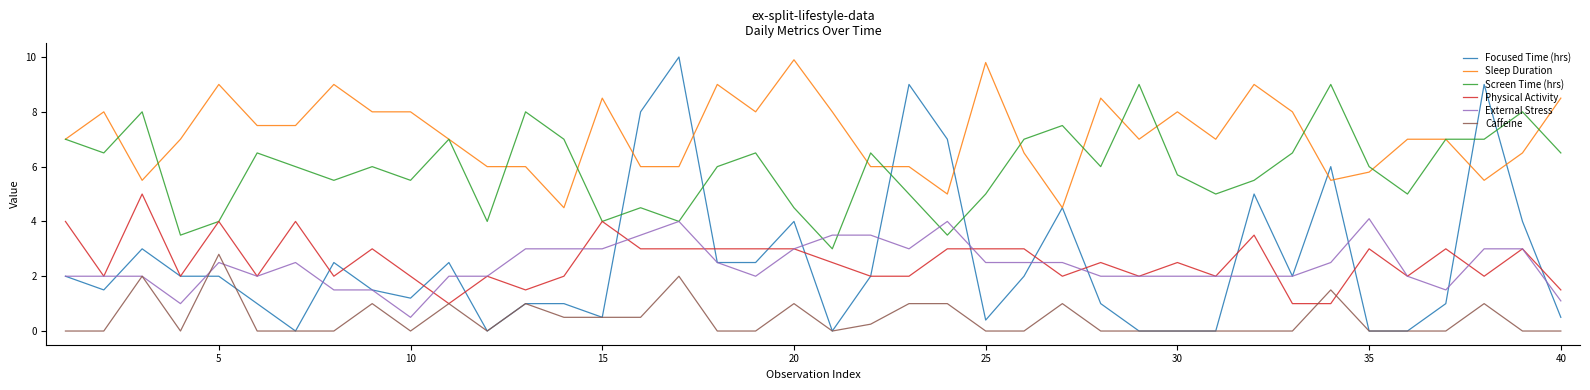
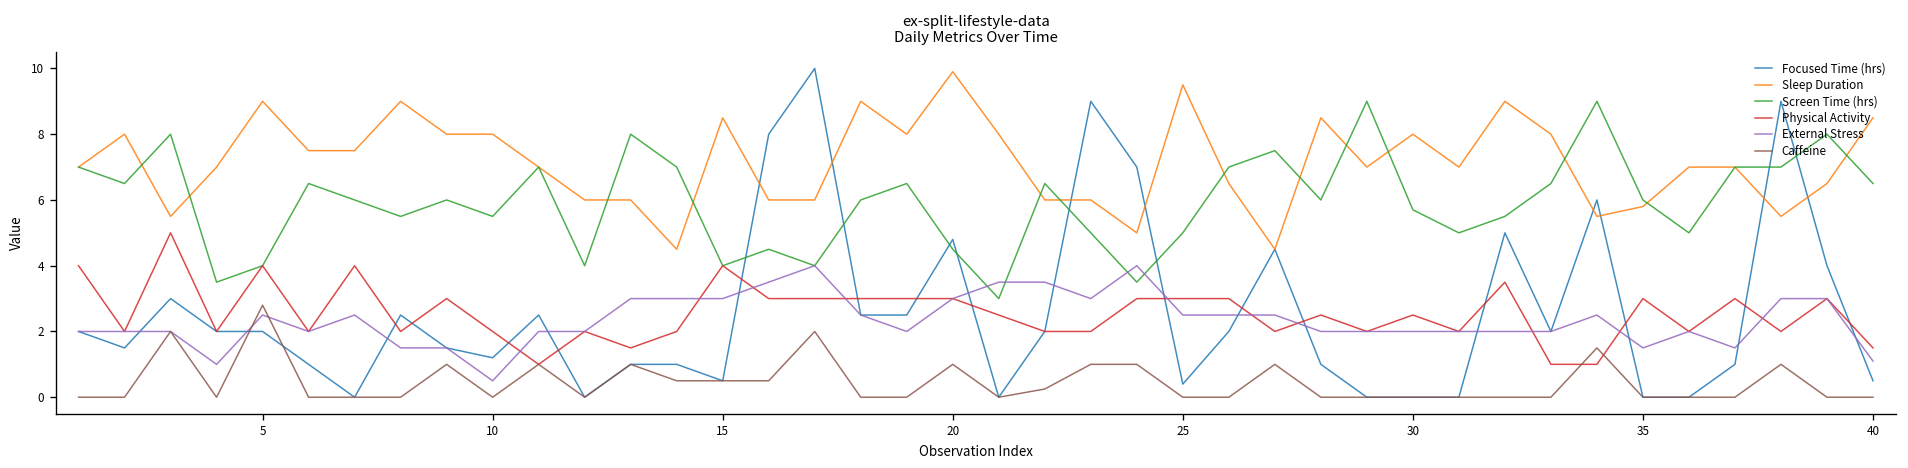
  {
    "Focused Time (hrs)": {
      "5": 2.0,
      "10": 1.2,
-     "20": 4.0,
+     "20": 4.8,
      "25": 0.4,
      "40": 0.5
    },
    "Sleep Duration": {
      "5": 9.0,
      "10": 8.0,
      "15": 8.5,
      "20": 9.9,
-     "25": 9.8,
+     "25": 9.5,
      "30": 8.0,
      "35": 5.8,
      "40": 8.5
    },
    "Screen Time (hrs)": {
      "10": 5.5,
      "20": 4.5,
      "25": 5.0,
      "30": 5.7,
      "35": 6.0,
      "40": 6.5
    },
    "Physical Activity": {
      "10": 2.0,
      "25": 3.0,
      "30": 2.5,
      "35": 3.0,
      "40": 1.5
    },
    "External Stress": {
      "5": 2.5,
      "10": 0.5,
      "15": 3.0,
      "25": 2.5,
      "30": 2.0,
-     "35": 4.1,
+     "35": 1.5,
      "40": 1.1
    },
    "Caffeine": {
      "5": 2.8,
      "10": 0.0,
      "20": 1.0,
      "25": 0.0,
      "40": 0.0
    }
  }
